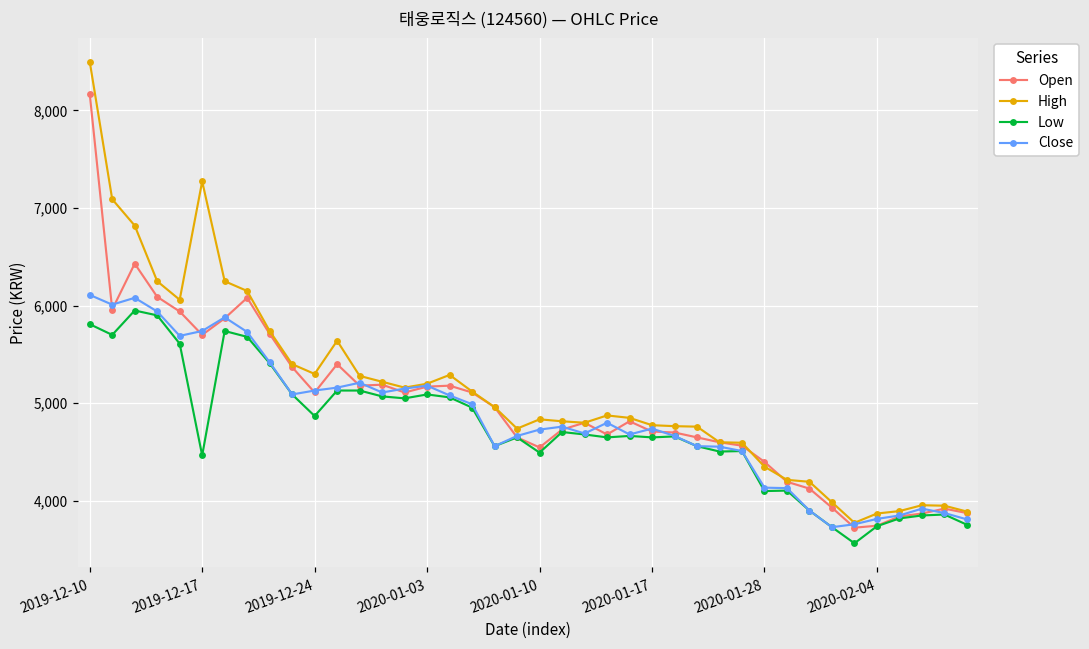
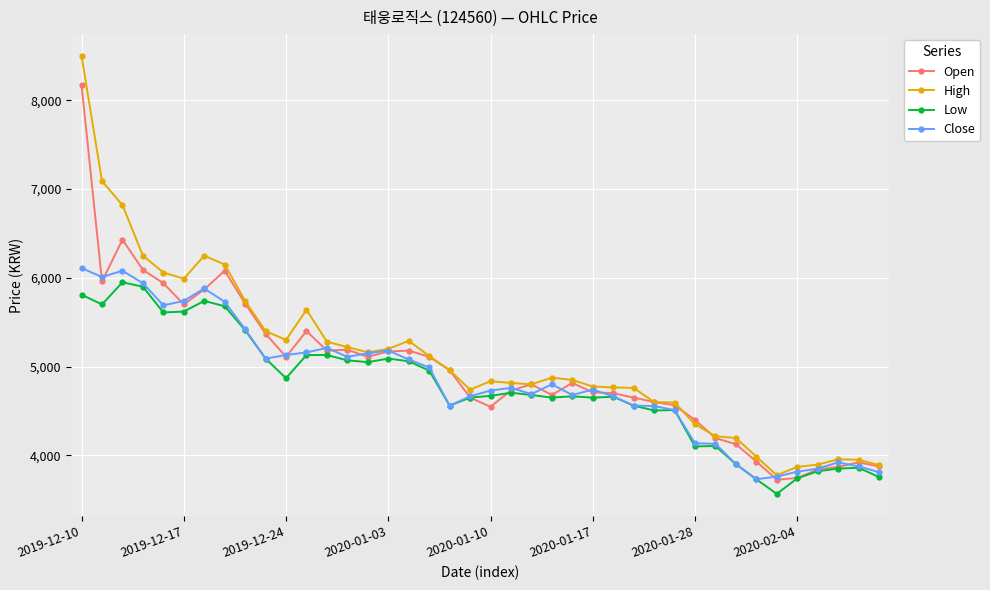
  {
    "Open": {
      "2019-12-10": "8,200",
      "2019-12-17": "5,700",
      "2020-01-10": "4,500",
      "2020-01-17": "4,700",
      "2020-01-28": "4,400"
    },
    "High": {
      "2019-12-10": "8,500",
-     "2019-12-17": "7,300",
+     "2019-12-17": "6,000",
      "2019-12-24": "5,300",
      "2020-01-10": "4,800",
      "2020-01-17": "4,800",
      "2020-01-28": "4,400",
      "2020-02-04": "3,900"
    },
    "Low": {
      "2019-12-10": "5,800",
-     "2019-12-17": "4,500",
+     "2019-12-17": "5,600",
      "2019-12-24": "4,900",
      "2020-01-03": "5,100",
-     "2020-01-10": "4,500",
+     "2020-01-10": "4,700",
      "2020-01-17": "4,700",
      "2020-01-28": "4,100"
    },
    "Close": {
      "2019-12-10": "6,100",
      "2019-12-17": "5,700",
      "2020-01-10": "4,700",
      "2020-01-17": "4,700",
      "2020-01-28": "4,100",
      "2020-02-04": "3,800"
    }
  }
